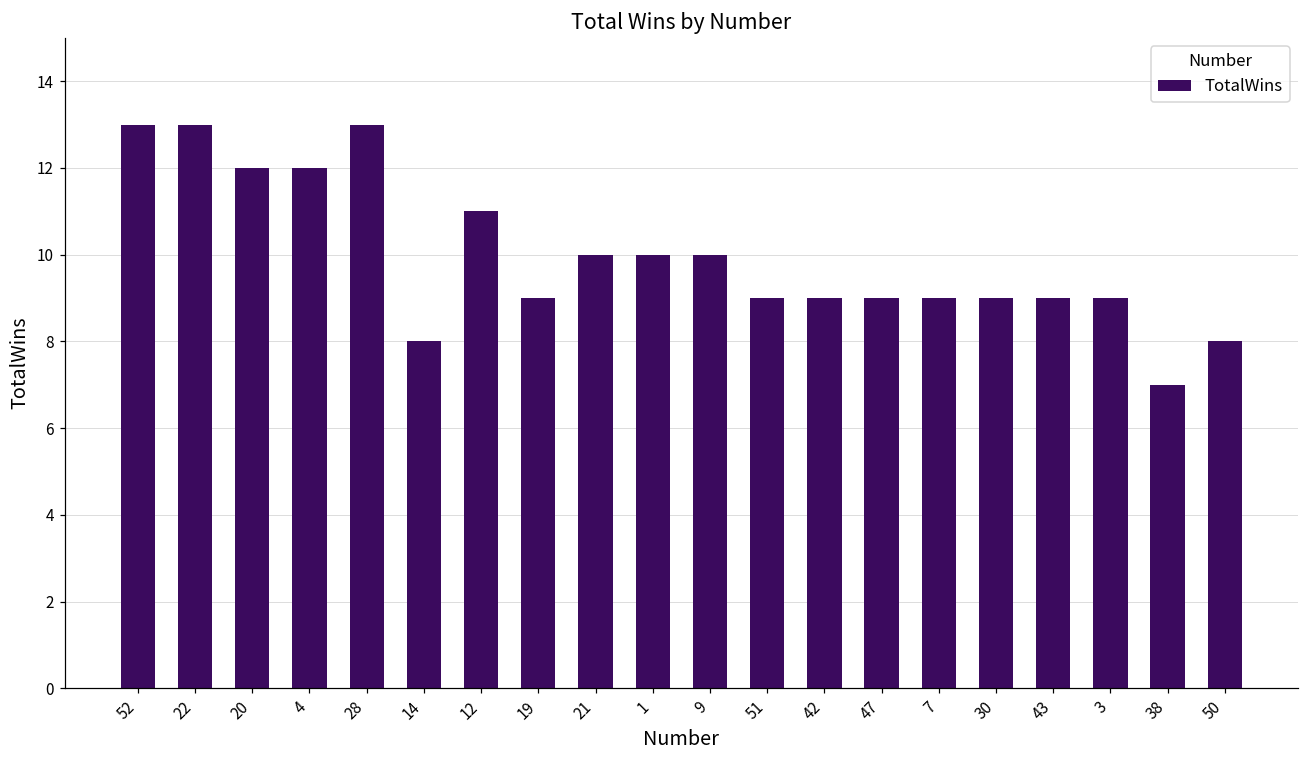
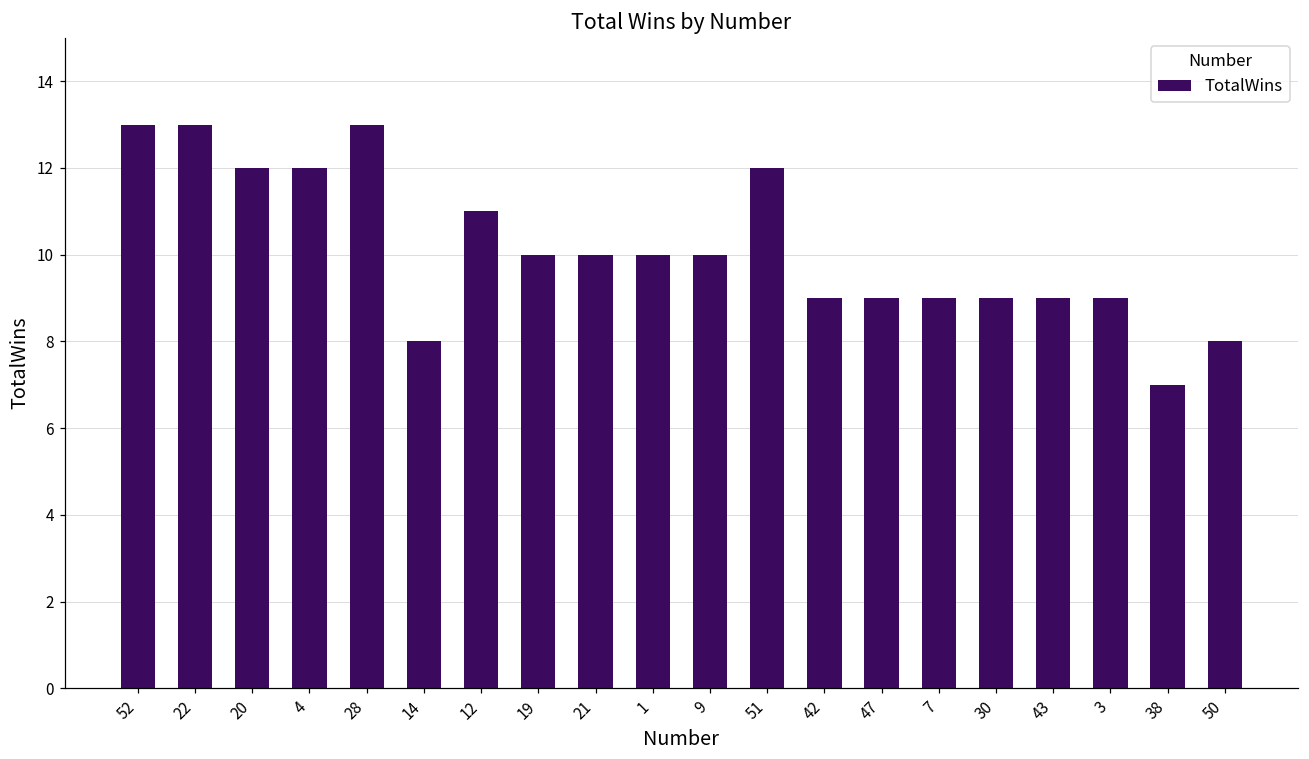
  {
    "52": 13,
    "22": 13,
    "20": 12,
    "4": 12,
    "28": 13,
    "14": 8,
    "12": 11,
-   "19": 9,
+   "19": 10,
    "21": 10,
    "1": 10,
    "9": 10,
-   "51": 9,
+   "51": 12,
    "42": 9,
    "47": 9,
    "7": 9,
    "30": 9,
    "43": 9,
    "3": 9,
    "38": 7,
    "50": 8
  }
